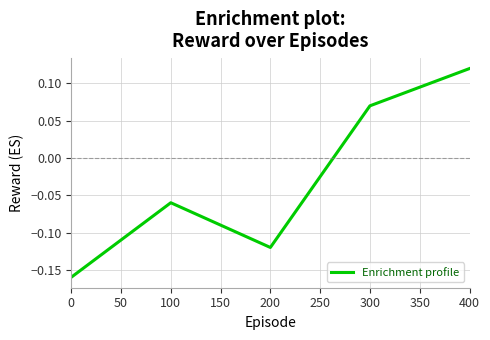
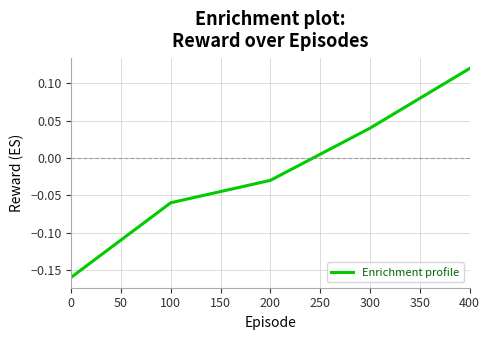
  {
    "0": -0.16,
    "100": -0.06,
-   "200": -0.12,
-   "300": 0.07,
+   "200": -0.03,
+   "300": 0.04,
    "400": 0.12
  }
